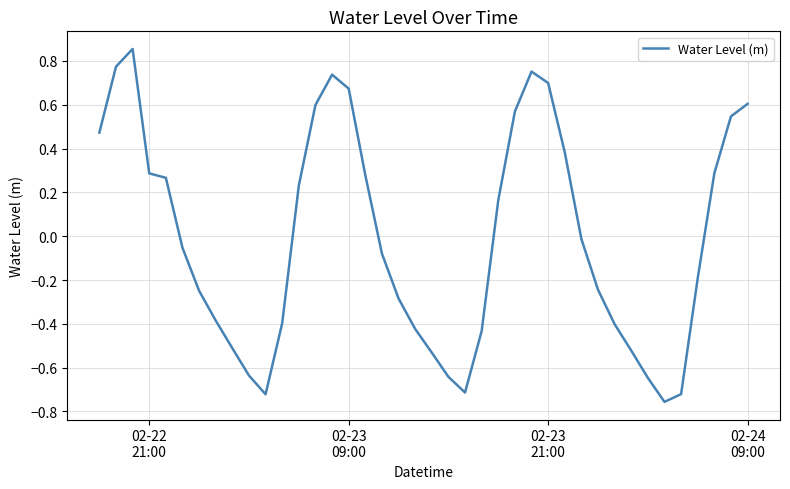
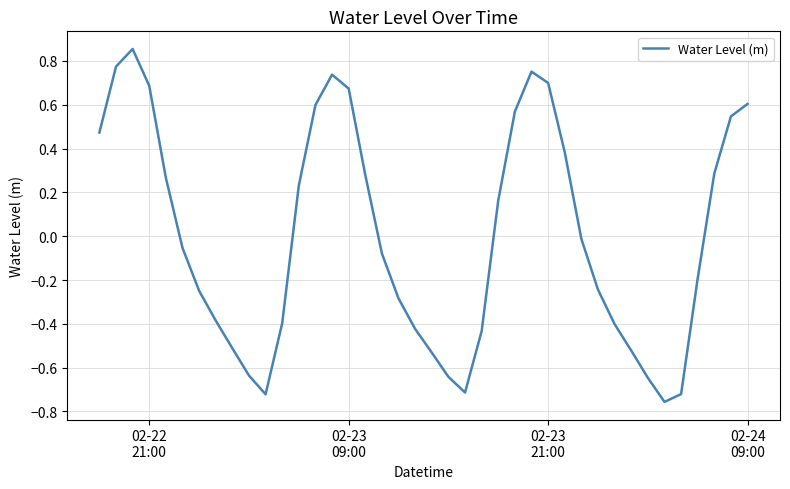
  {
-   "02-22 21:00": 0.29,
+   "02-22 21:00": 0.69,
    "02-23 09:00": 0.67,
    "02-23 21:00": 0.70,
    "02-24 09:00": 0.60
  }
